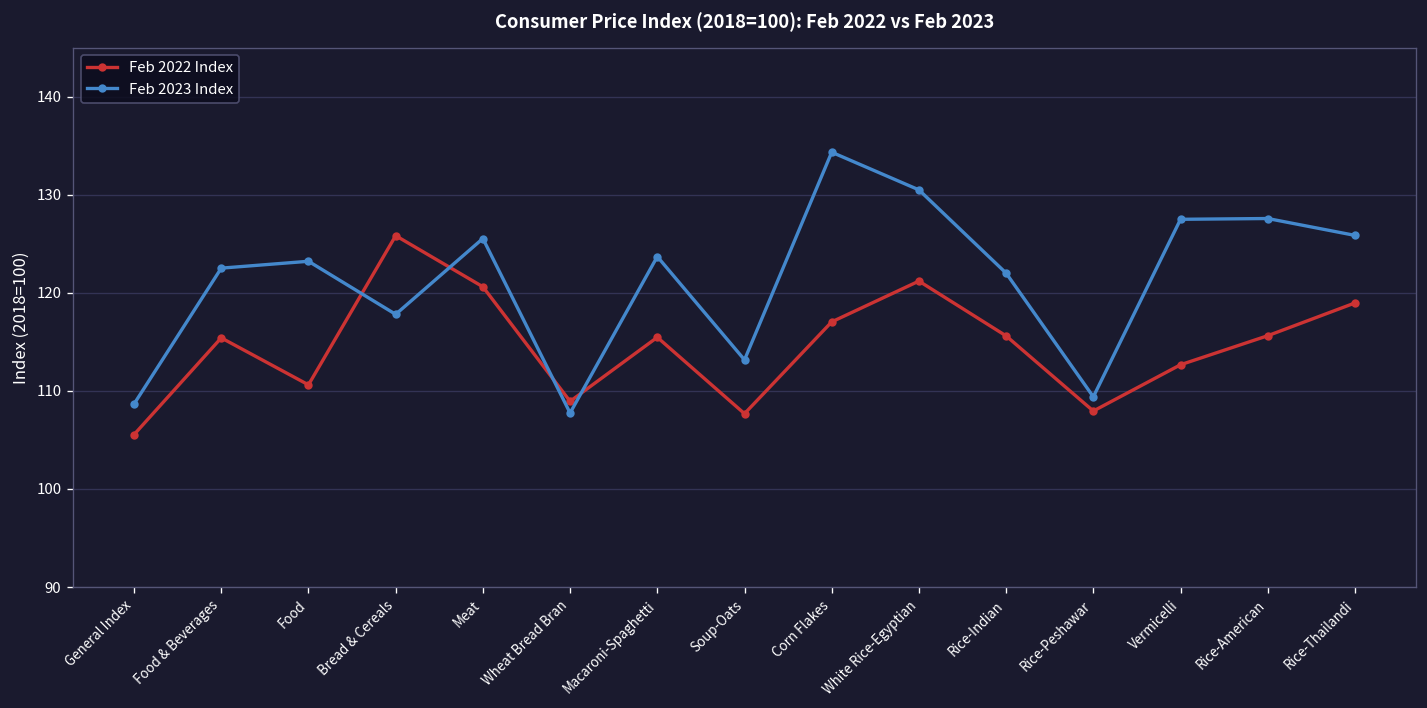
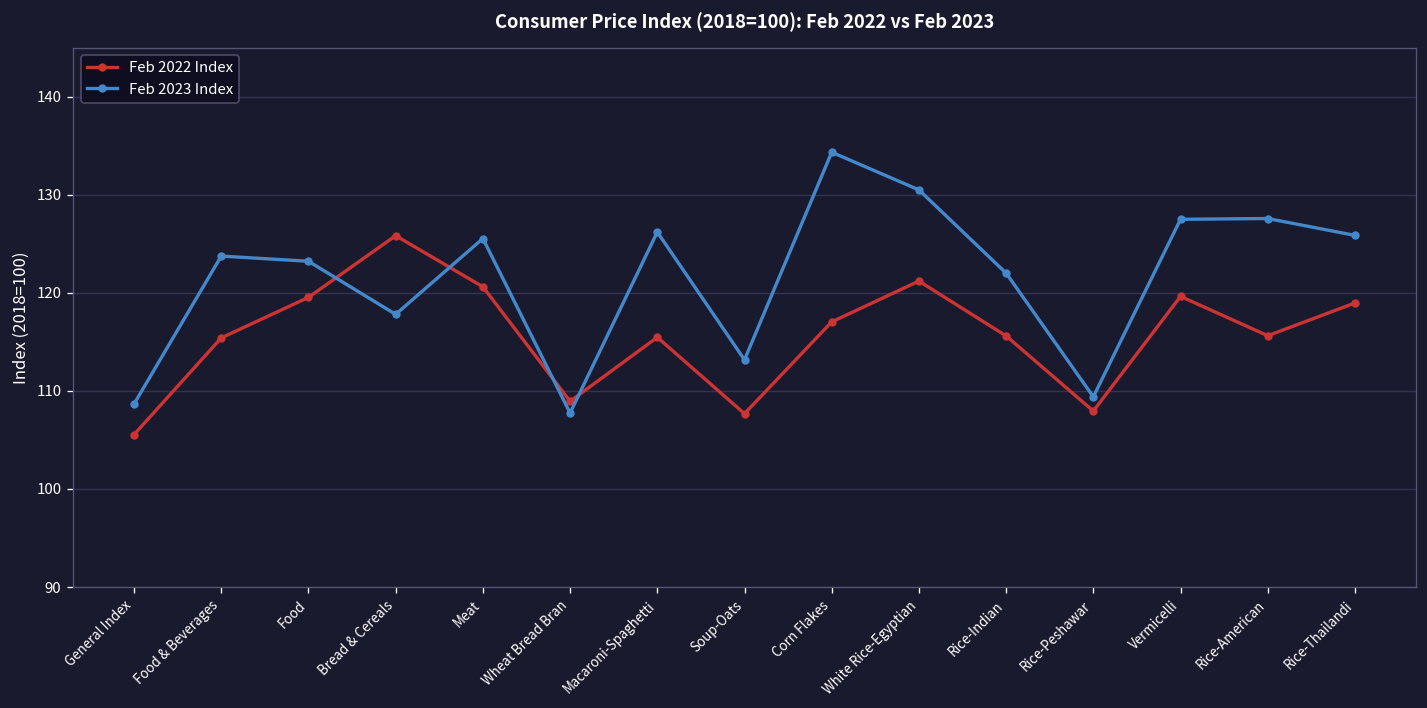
  {
    "Feb 2022 Index": {
      "General Index": 106,
      "Food & Beverages": 115,
-     "Food": 111,
+     "Food": 120,
      "Bread & Cereals": 126,
      "Meat": 121,
      "Wheat Bread Bran": 109,
      "Macaroni-Spaghetti": 115,
      "Soup-Oats": 108,
      "Corn Flakes": 117,
      "White Rice-Egyptian": 121,
      "Rice-Indian": 116,
      "Rice-Peshawar": 108,
-     "Vermicelli": 113,
+     "Vermicelli": 120,
      "Rice-American": 116,
      "Rice-Thailandi": 119
    },
    "Feb 2023 Index": {
      "General Index": 109,
-     "Food & Beverages": 123,
+     "Food & Beverages": 124,
      "Food": 123,
      "Bread & Cereals": 118,
      "Meat": 126,
      "Wheat Bread Bran": 108,
-     "Macaroni-Spaghetti": 124,
+     "Macaroni-Spaghetti": 126,
      "Soup-Oats": 113,
      "Corn Flakes": 134,
      "White Rice-Egyptian": 131,
      "Rice-Indian": 122,
      "Rice-Peshawar": 109,
      "Vermicelli": 128,
      "Rice-American": 128,
      "Rice-Thailandi": 126
    }
  }
